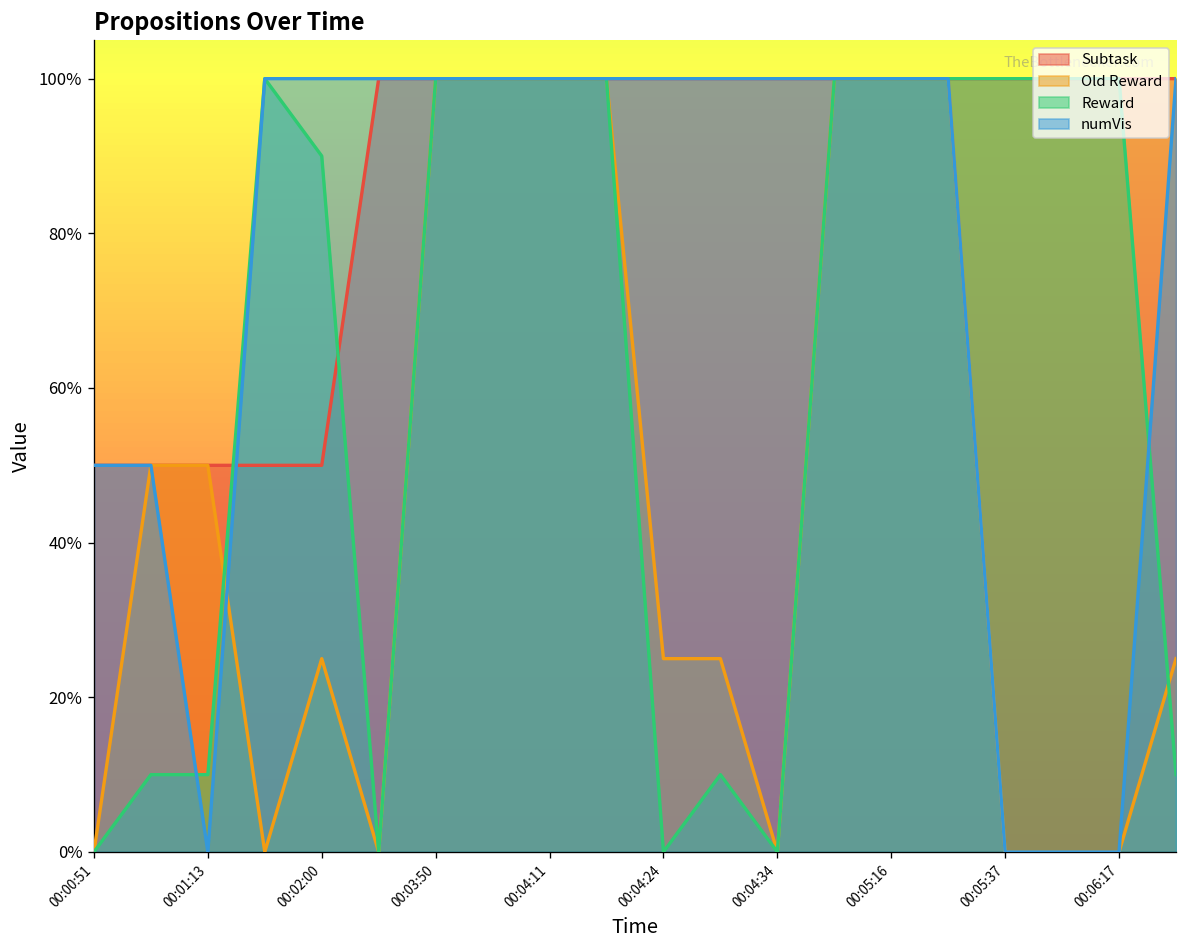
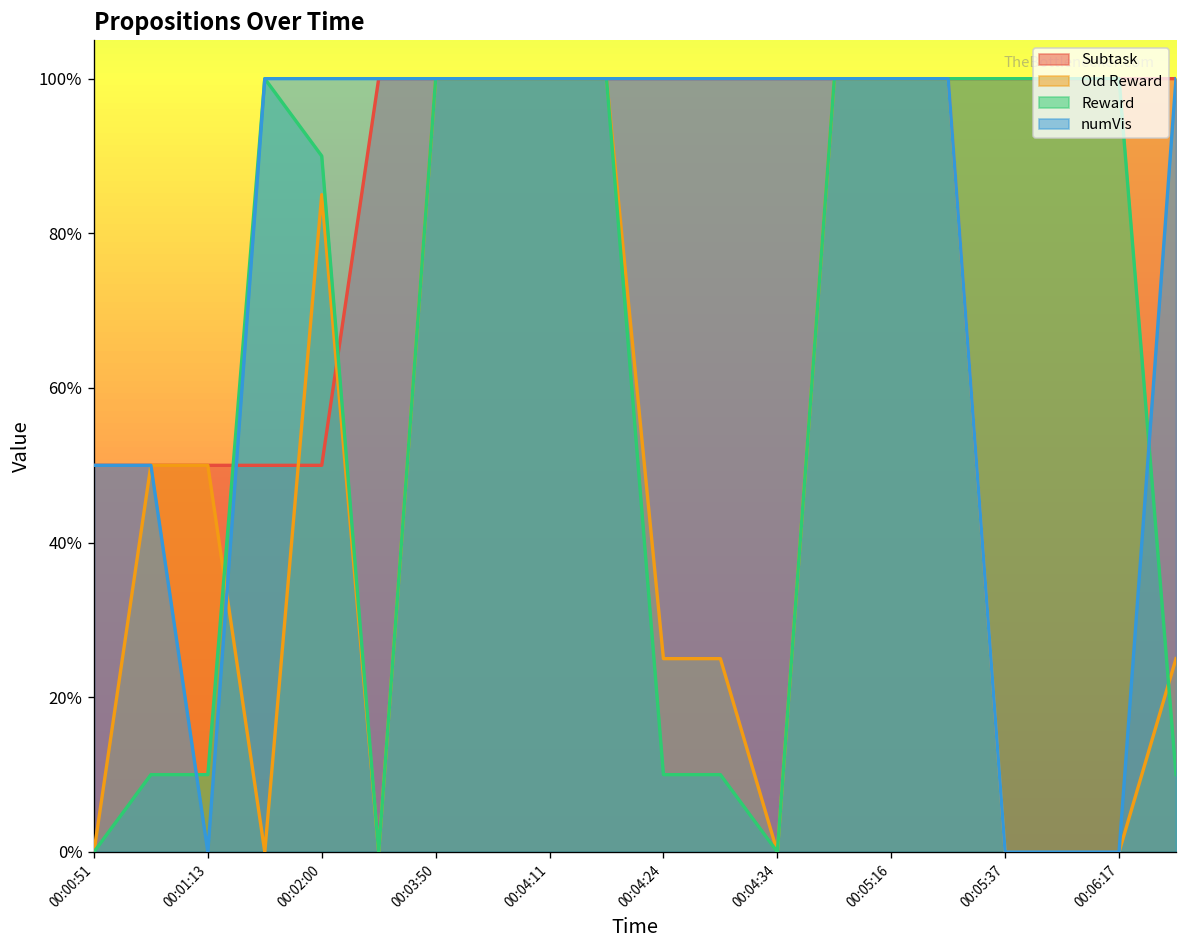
  {
    "Subtask": {
      "00:02:00": "50%"
    },
    "Old Reward": {
-     "00:02:00": "25%",
+     "00:02:00": "85%",
      "00:04:24": "25%"
    },
    "Reward": {
      "00:01:13": "10%",
      "00:02:00": "90%",
-     "00:04:24": "0%"
+     "00:04:24": "10%"
    },
    "numVis": {
      "00:01:13": "0%",
      "00:02:00": "100%"
    }
  }
